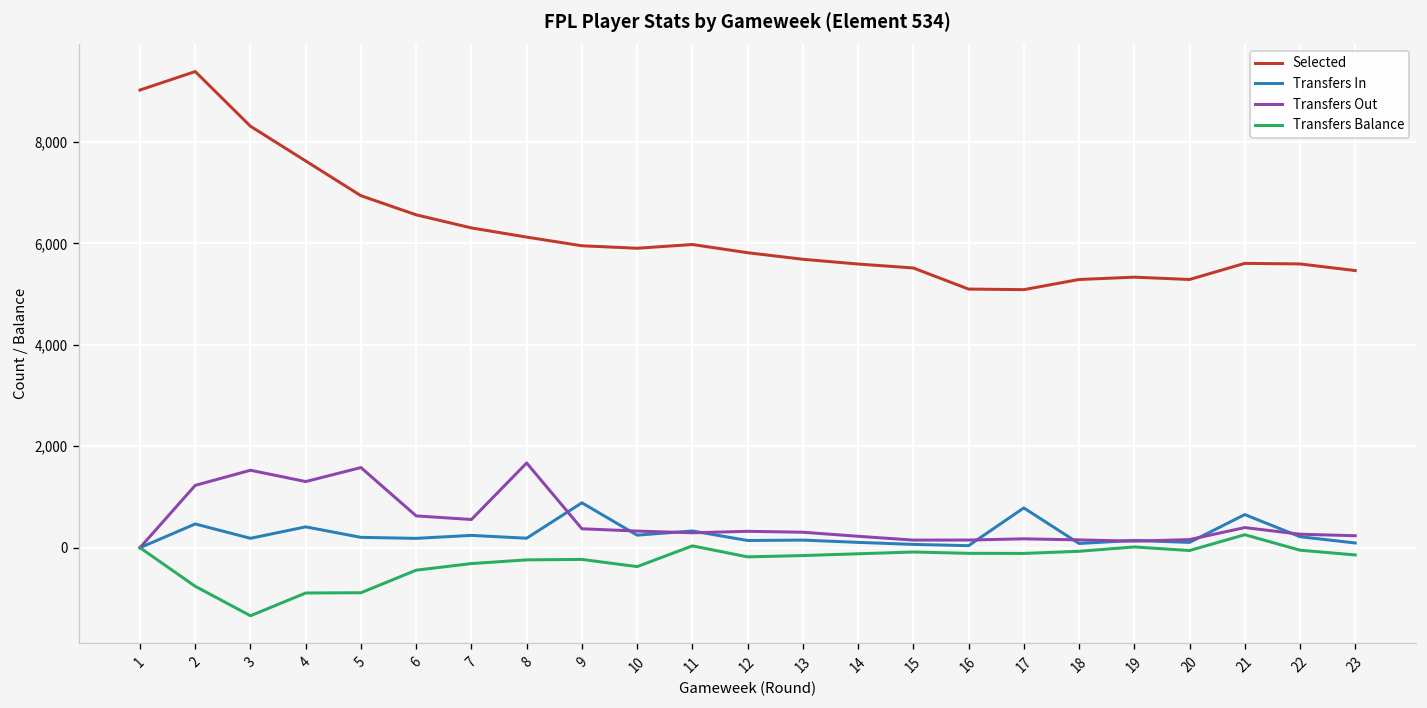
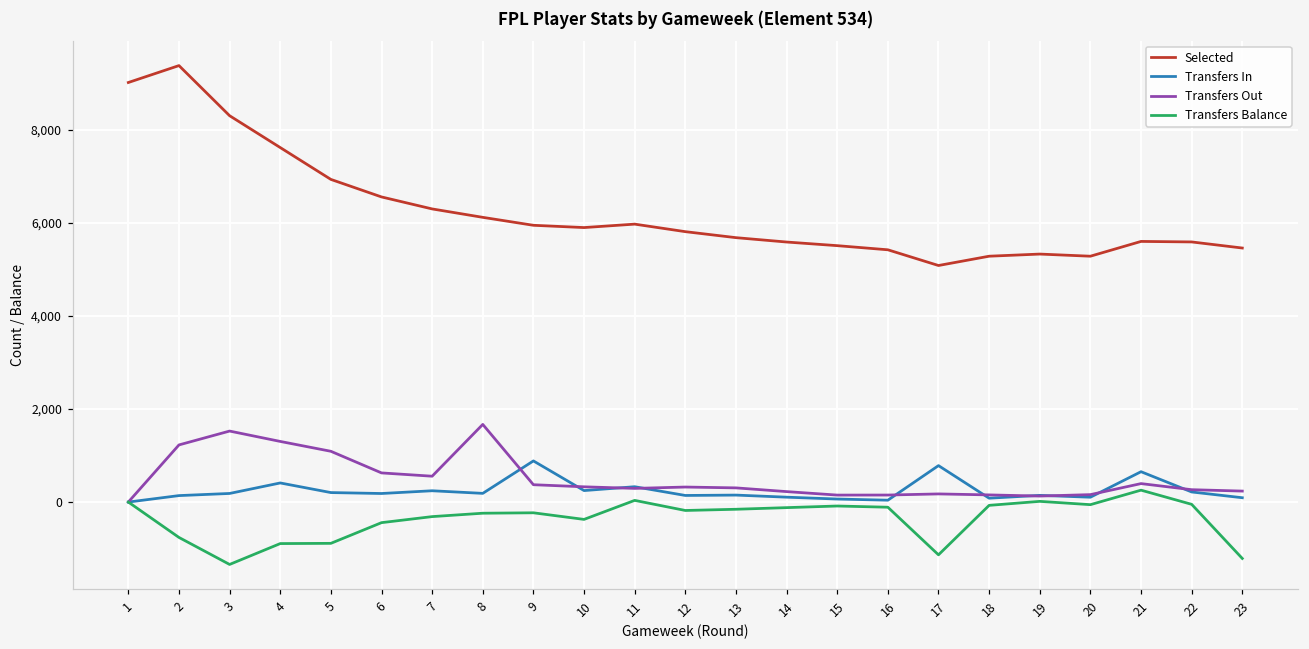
  {
    "Selected": {
      "1": "9,000",
      "2": "9,400",
      "3": "8,300",
      "4": "7,600",
      "5": "6,900",
      "6": "6,600",
      "7": "6,300",
      "8": "6,100",
      "9": "6,000",
      "10": "5,900",
      "11": "6,000",
      "12": "5,800",
      "13": "5,700",
      "14": "5,600",
      "15": "5,500",
-     "16": "5,100",
+     "16": "5,400",
      "17": "5,100",
      "18": "5,300",
      "19": "5,300",
      "20": "5,300",
      "21": "5,600",
      "22": "5,600",
      "23": "5,500"
    },
    "Transfers In": {
-     "2": "500",
+     "2": "100",
      "3": "200",
      "4": "400",
      "5": "200",
      "6": "200",
      "7": "200",
      "8": "200",
      "9": "900",
      "10": "200",
      "12": "100",
      "13": "200",
      "14": "100",
      "15": "100",
      "16": "0",
      "17": "800",
      "18": "100",
      "21": "700",
      "23": "100"
    },
    "Transfers Out": {
      "2": "1,200",
      "3": "1,500",
      "4": "1,300",
-     "5": "1,600",
+     "5": "1,100",
      "6": "600",
      "7": "600",
      "8": "1,700",
      "9": "400",
      "10": "300",
      "12": "300",
      "13": "300",
      "14": "200",
      "15": "200",
      "16": "200",
      "17": "200",
      "18": "200",
      "21": "400",
      "23": "200"
    },
    "Transfers Balance": {
      "2": "-800",
      "3": "-1,300",
      "4": "-900",
      "5": "-900",
      "6": "-400",
      "7": "-300",
      "8": "-200",
      "9": "-200",
      "10": "-400",
      "11": "0",
      "12": "-200",
      "13": "-200",
      "14": "-100",
      "15": "-100",
      "16": "-100",
-     "17": "-100",
+     "17": "-1,100",
      "18": "-100",
      "19": "0",
      "20": "-100",
      "21": "300",
      "22": "0",
-     "23": "-100"
+     "23": "-1,200"
    }
  }
